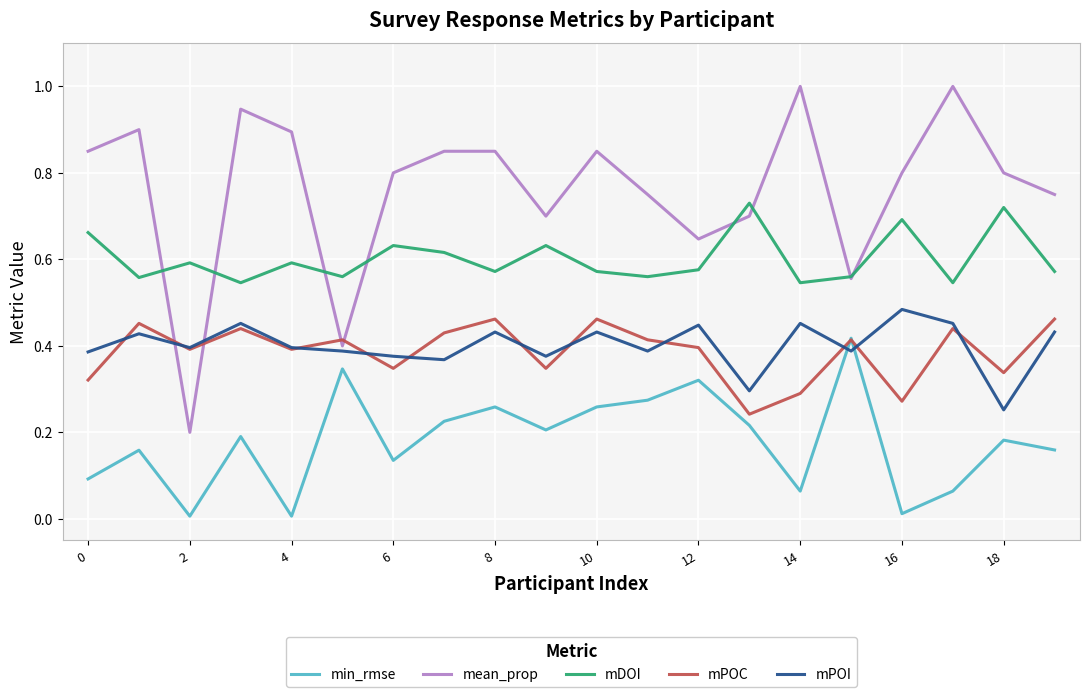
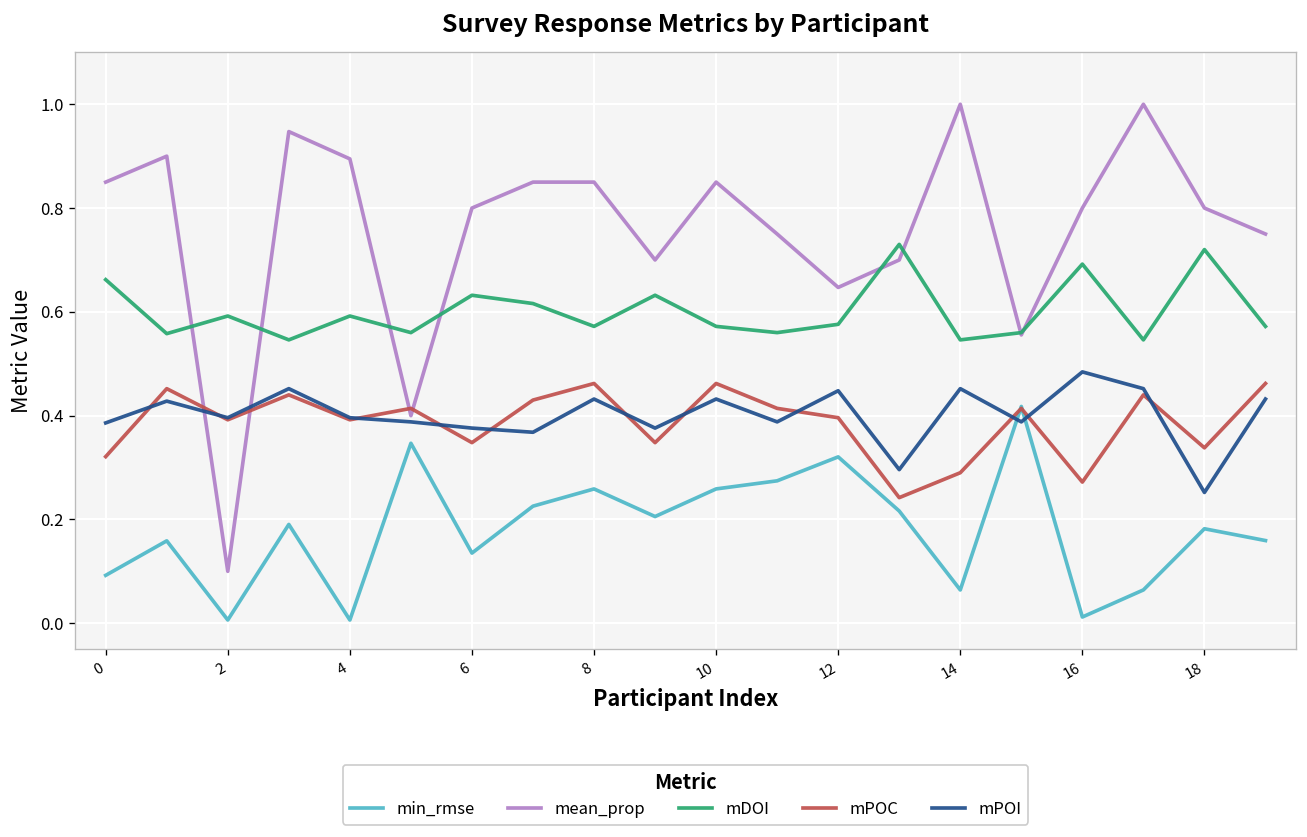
  {
    "min_rmse": {
      "0": 0.09,
      "2": 0.01,
      "4": 0.01,
      "6": 0.14,
      "8": 0.26,
      "10": 0.26,
      "12": 0.32,
      "14": 0.06,
      "16": 0.01,
      "18": 0.18
    },
    "mean_prop": {
      "0": 0.85,
-     "2": 0.2,
+     "2": 0.1,
      "4": 0.9,
      "6": 0.8,
      "8": 0.85,
      "10": 0.85,
      "12": 0.65,
      "14": 1.0,
      "16": 0.8,
      "18": 0.8
    },
    "mDOI": {
      "0": 0.66,
      "2": 0.59,
      "4": 0.59,
      "6": 0.63,
      "8": 0.57,
      "10": 0.57,
      "12": 0.58,
      "14": 0.55,
      "16": 0.69,
      "18": 0.72
    },
    "mPOC": {
      "0": 0.32,
      "6": 0.35,
      "8": 0.46,
      "10": 0.46,
      "12": 0.4,
      "14": 0.29,
      "16": 0.27,
      "18": 0.34
    },
    "mPOI": {
      "0": 0.39,
      "6": 0.38,
      "8": 0.43,
      "10": 0.43,
      "12": 0.45,
      "14": 0.45,
      "16": 0.48,
      "18": 0.25
    }
  }
